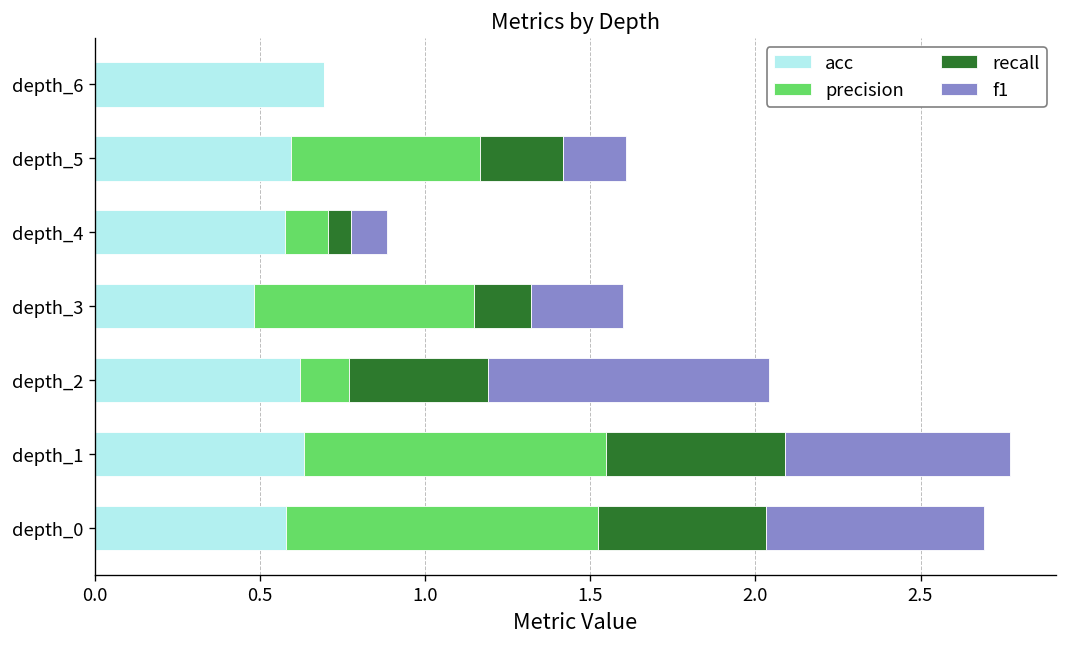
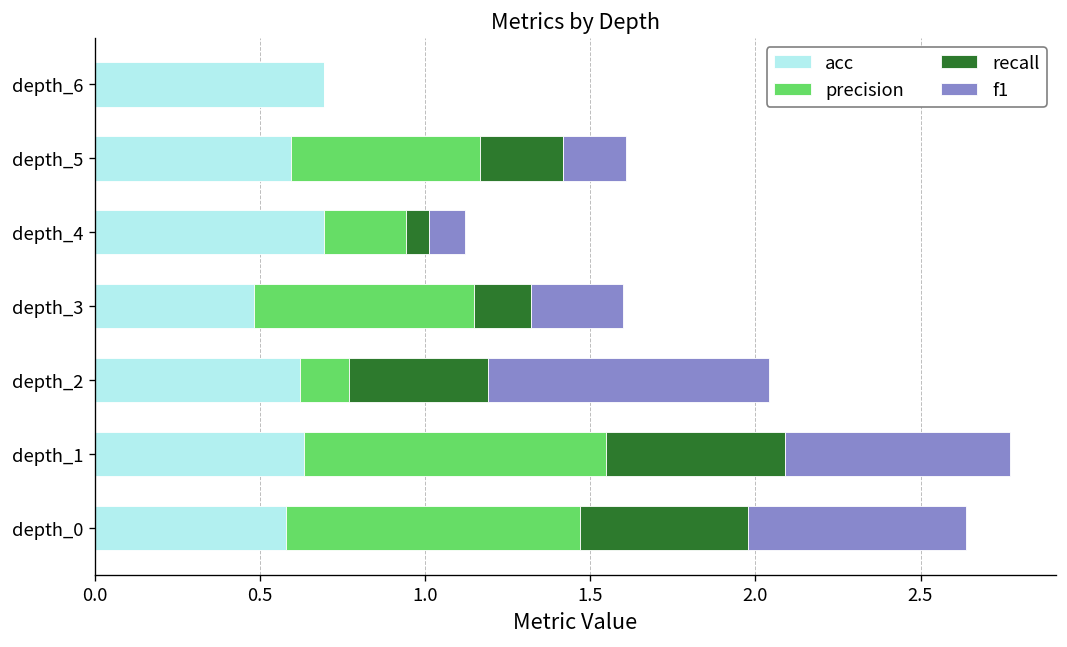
  {
    "acc": {
      "depth_6": 0.69,
      "depth_5": 0.60,
-     "depth_4": 0.58,
+     "depth_4": 0.69,
      "depth_3": 0.48,
      "depth_2": 0.62,
      "depth_1": 0.63,
      "depth_0": 0.58
    },
    "precision": {
      "depth_6": 0.00,
      "depth_5": 0.57,
-     "depth_4": 0.13,
+     "depth_4": 0.25,
      "depth_3": 0.67,
      "depth_2": 0.15,
      "depth_1": 0.91,
-     "depth_0": 0.94
+     "depth_0": 0.89
    },
    "recall": {
      "depth_6": 0.00,
      "depth_5": 0.25,
      "depth_4": 0.07,
      "depth_3": 0.17,
      "depth_2": 0.42,
      "depth_1": 0.54,
      "depth_0": 0.51
    },
    "f1": {
      "depth_6": 0.00,
      "depth_5": 0.19,
      "depth_4": 0.11,
      "depth_3": 0.28,
      "depth_2": 0.85,
      "depth_1": 0.68,
      "depth_0": 0.66
    }
  }
